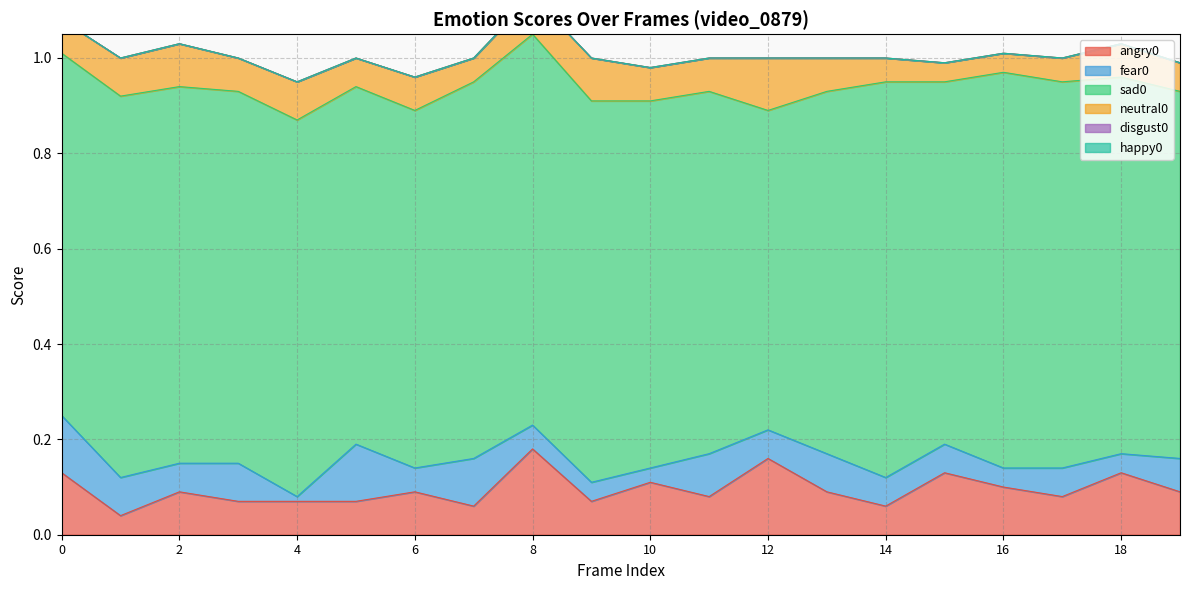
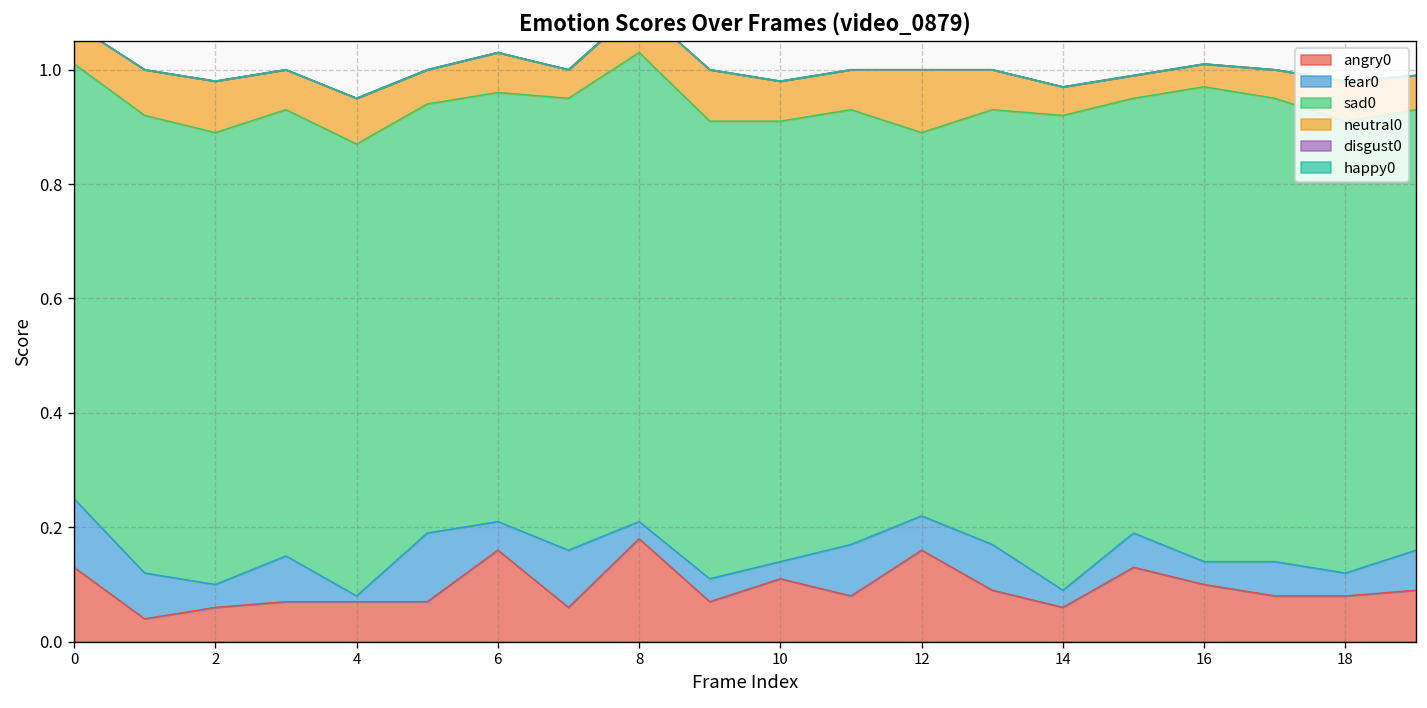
  {
    "angry0": {
      "0": 0.13,
-     "2": 0.09,
+     "2": 0.06,
      "4": 0.07,
-     "6": 0.09,
+     "6": 0.16,
      "8": 0.18,
      "10": 0.11,
      "12": 0.16,
      "14": 0.06,
      "16": 0.10,
-     "18": 0.13
+     "18": 0.08
    },
    "fear0": {
      "0": 0.12,
-     "2": 0.06,
+     "2": 0.04,
      "4": 0.01,
      "6": 0.05,
-     "8": 0.05,
+     "8": 0.03,
      "10": 0.03,
      "12": 0.06,
-     "14": 0.06,
+     "14": 0.03,
      "16": 0.04,
      "18": 0.04
    }
  }
